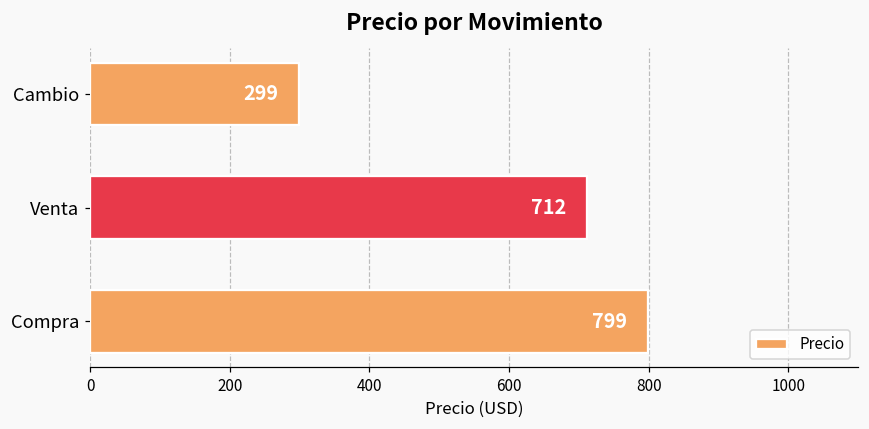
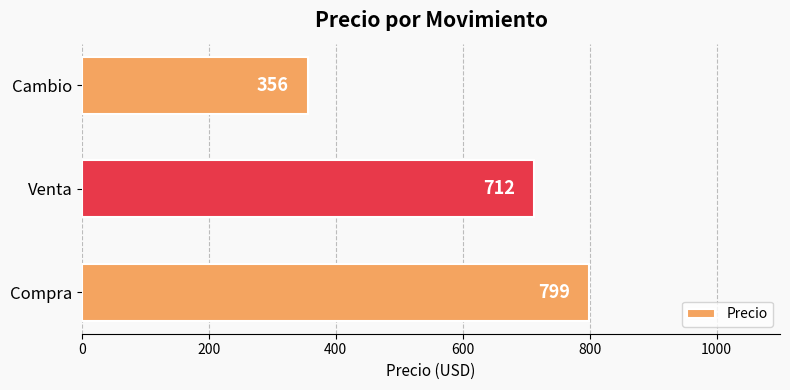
  {
-   "Cambio": 299,
+   "Cambio": 356,
    "Venta": 712,
    "Compra": 799
  }
